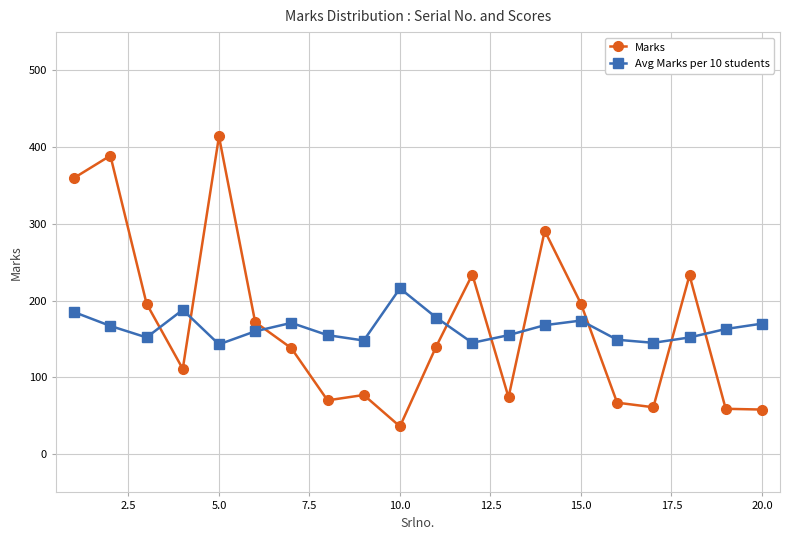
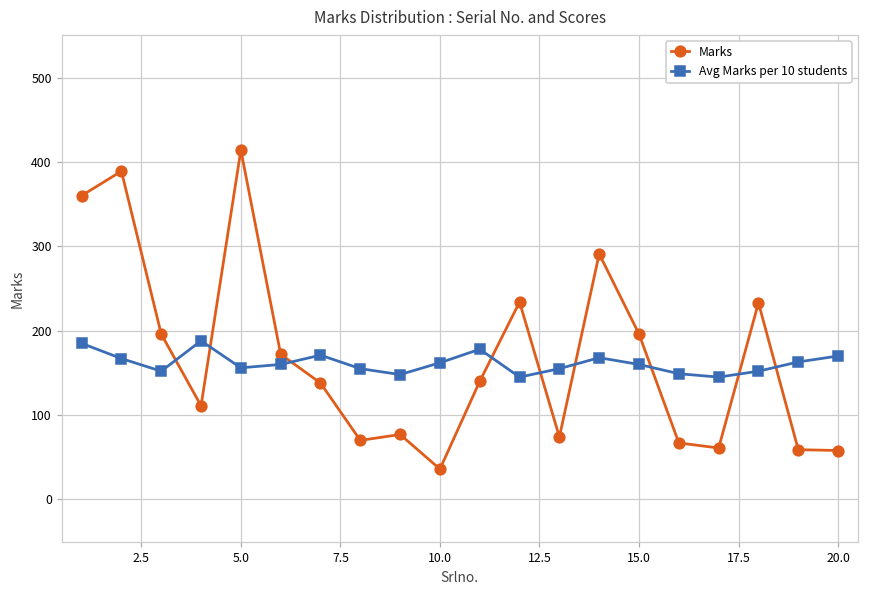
  {
    "Marks": {
      "5.0": 410,
      "10.0": 40,
      "15.0": 200,
      "20.0": 60
    },
    "Avg Marks per 10 students": {
-     "5.0": 140,
-     "10.0": 220,
-     "15.0": 170,
+     "5.0": 160,
+     "10.0": 160,
+     "15.0": 160,
      "20.0": 170
    }
  }
